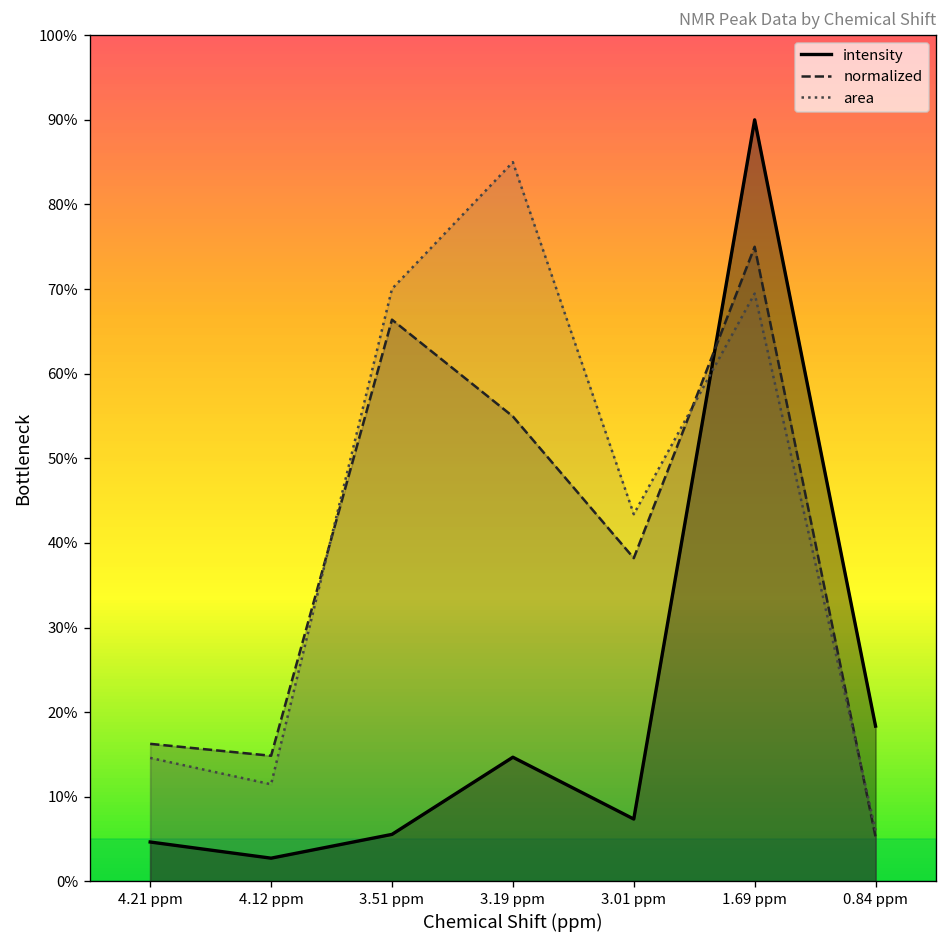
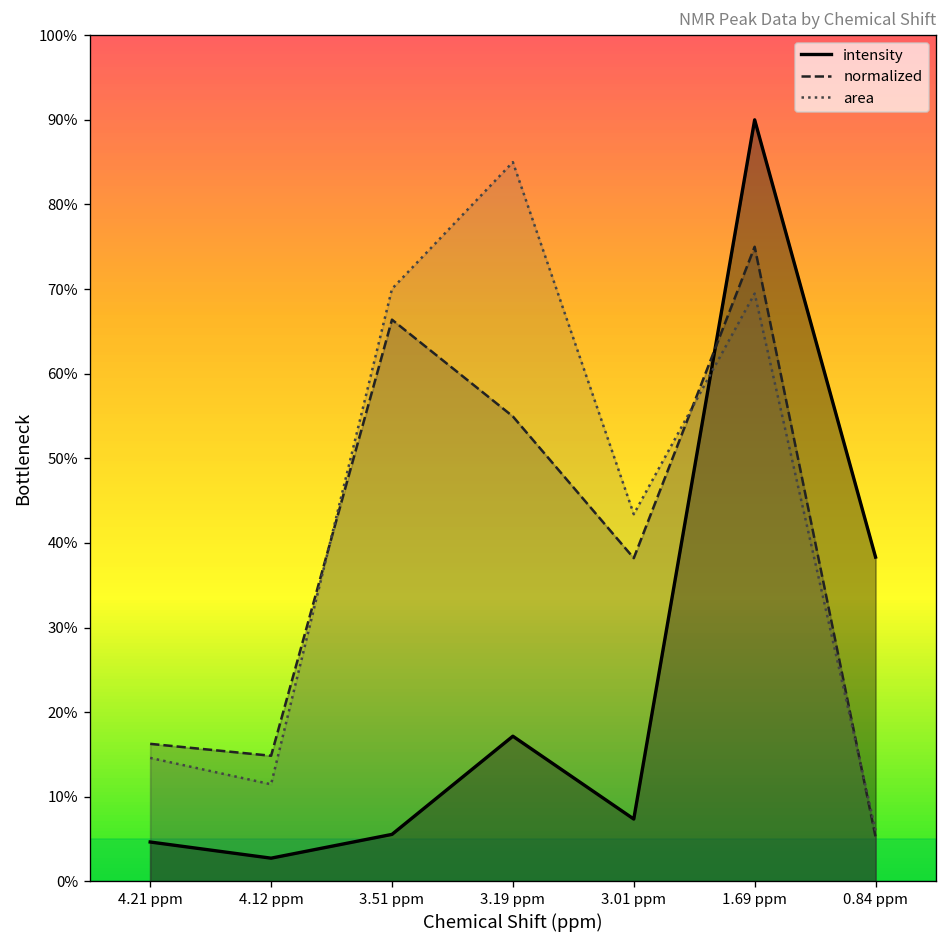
  {
    "intensity": {
      "4.21 ppm": "5%",
      "4.12 ppm": "3%",
      "3.51 ppm": "6%",
-     "3.19 ppm": "15%",
+     "3.19 ppm": "17%",
      "3.01 ppm": "7%",
      "1.69 ppm": "90%",
-     "0.84 ppm": "18%"
+     "0.84 ppm": "38%"
    }
  }
